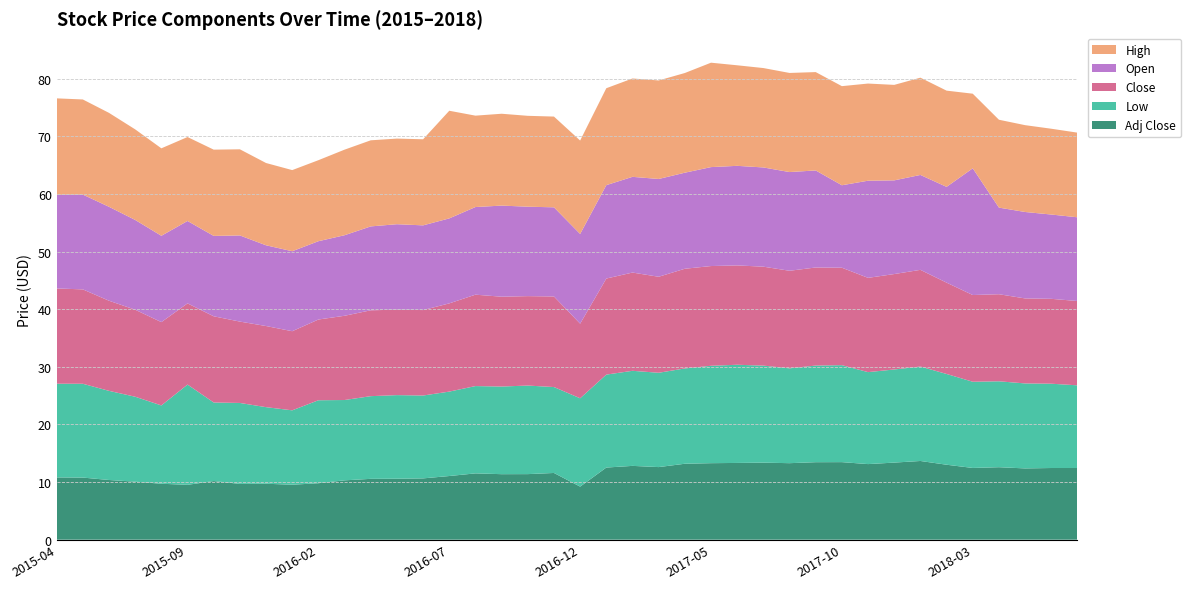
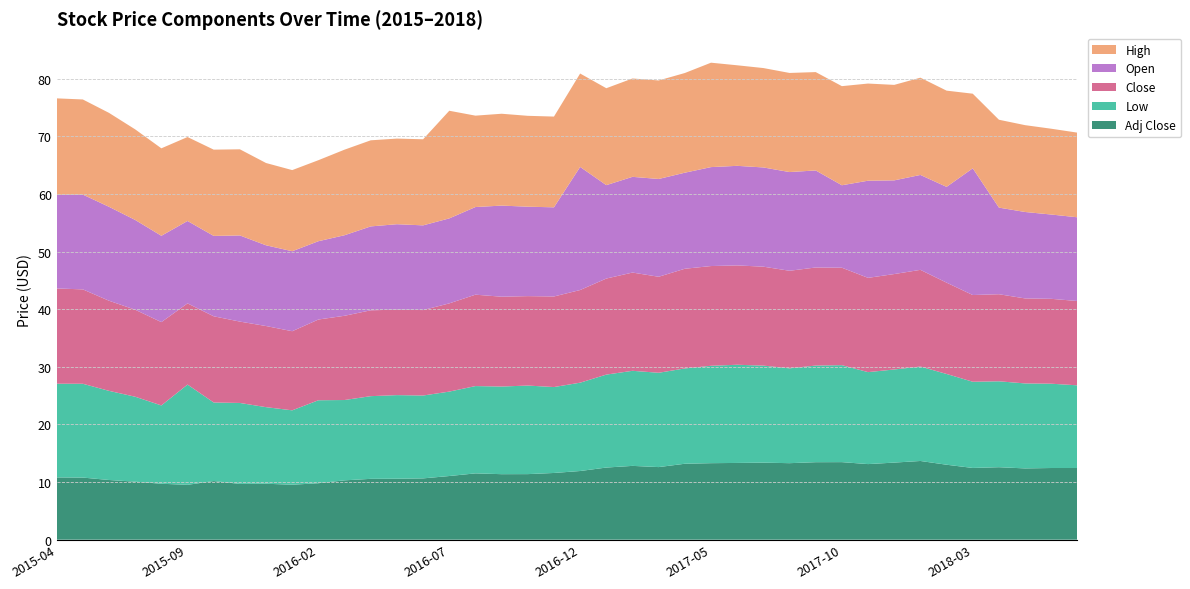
  {
    "Adj Close": {
      "2015-04": 11,
      "2015-09": 10,
      "2016-02": 10,
      "2016-07": 11,
-     "2016-12": 9,
+     "2016-12": 12,
      "2017-05": 13,
      "2017-10": 13,
      "2018-03": 12
    },
    "Low": {
      "2015-04": 16,
      "2015-09": 17,
      "2016-02": 14,
      "2016-07": 15,
      "2016-12": 15,
      "2017-05": 17,
      "2017-10": 17,
      "2018-03": 15
    },
    "Close": {
      "2015-04": 17,
      "2015-09": 14,
      "2016-02": 14,
      "2016-07": 15,
-     "2016-12": 13,
+     "2016-12": 16,
      "2017-05": 17,
      "2017-10": 17,
      "2018-03": 15
    },
    "Open": {
      "2015-04": 16,
      "2015-09": 14,
      "2016-02": 14,
      "2016-07": 15,
-     "2016-12": 16,
+     "2016-12": 21,
      "2017-05": 17,
      "2017-10": 14,
      "2018-03": 22
    },
    "High": {
      "2015-04": 17,
      "2015-09": 15,
      "2016-02": 14,
      "2016-07": 19,
      "2016-12": 16,
      "2017-05": 18,
      "2017-10": 17,
      "2018-03": 13
    }
  }
